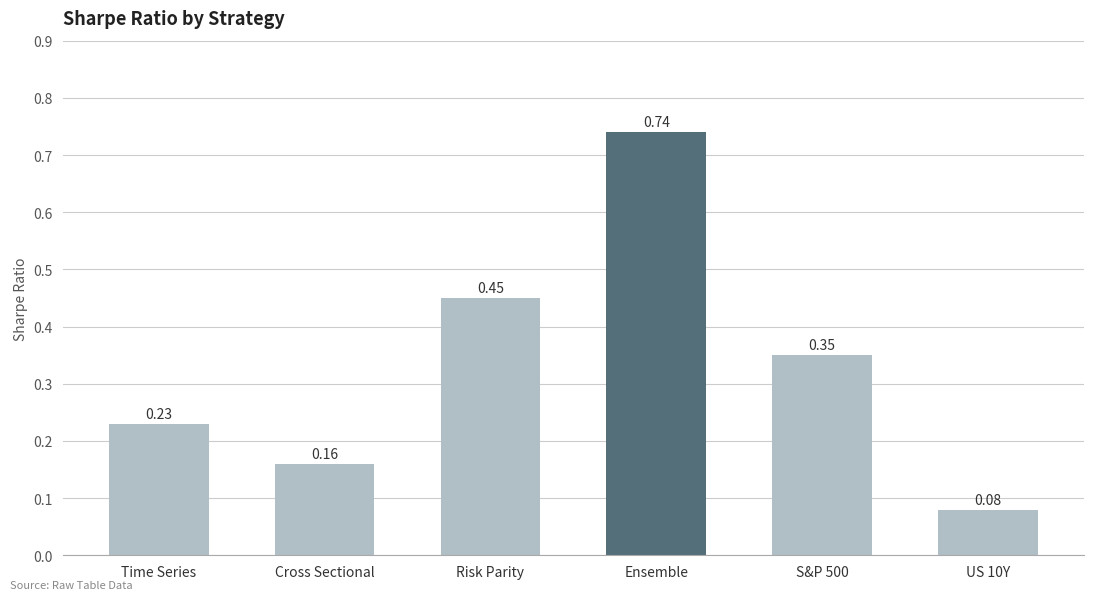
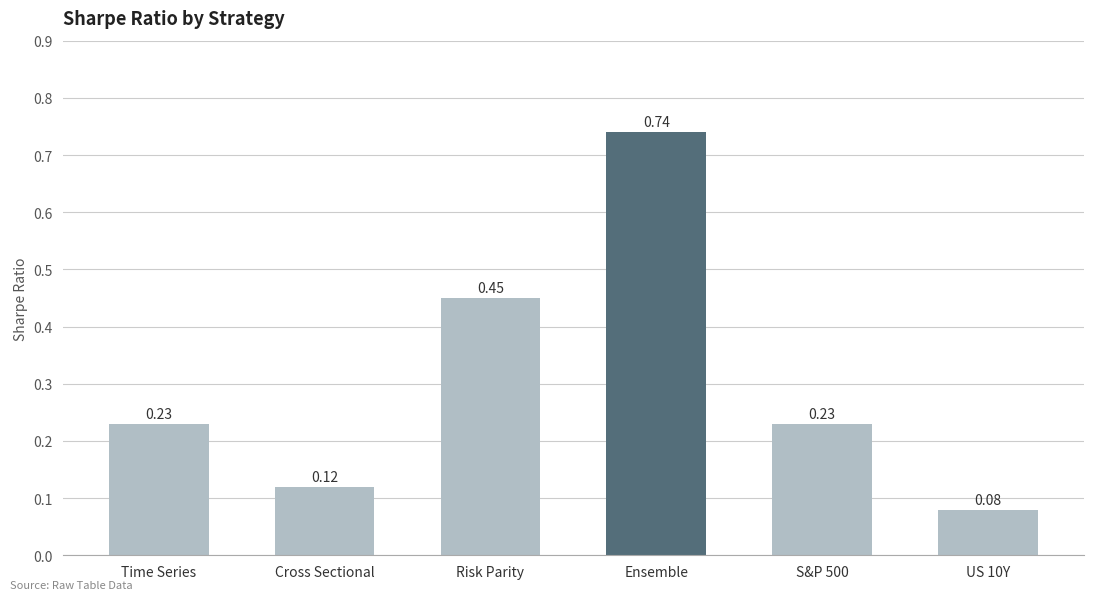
  {
    "Time Series": 0.23,
-   "Cross Sectional": 0.16,
+   "Cross Sectional": 0.12,
    "Risk Parity": 0.45,
    "Ensemble": 0.74,
-   "S&P 500": 0.35,
+   "S&P 500": 0.23,
    "US 10Y": 0.08
  }
